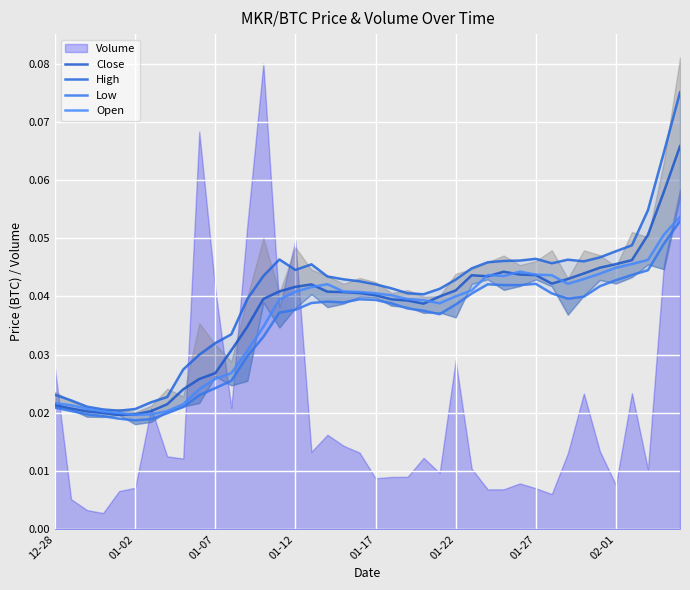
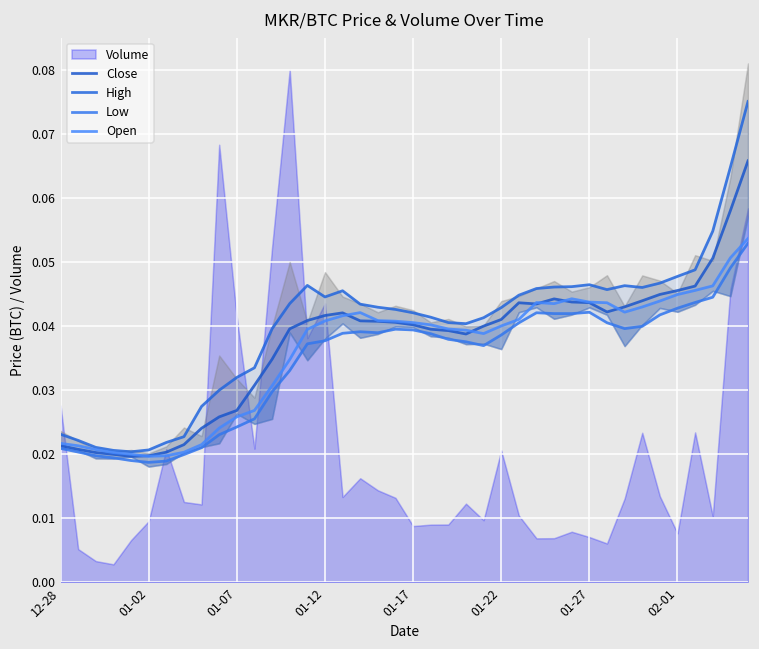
  {
    "Volume": {
      "12-28": 0.028,
-     "01-02": 0.007,
+     "01-02": 0.010,
      "01-07": 0.041,
-     "01-12": 0.050,
+     "01-12": 0.044,
      "01-17": 0.009,
-     "01-22": 0.029,
+     "01-22": 0.021,
      "01-27": 0.007,
      "02-01": 0.008
    }
  }
